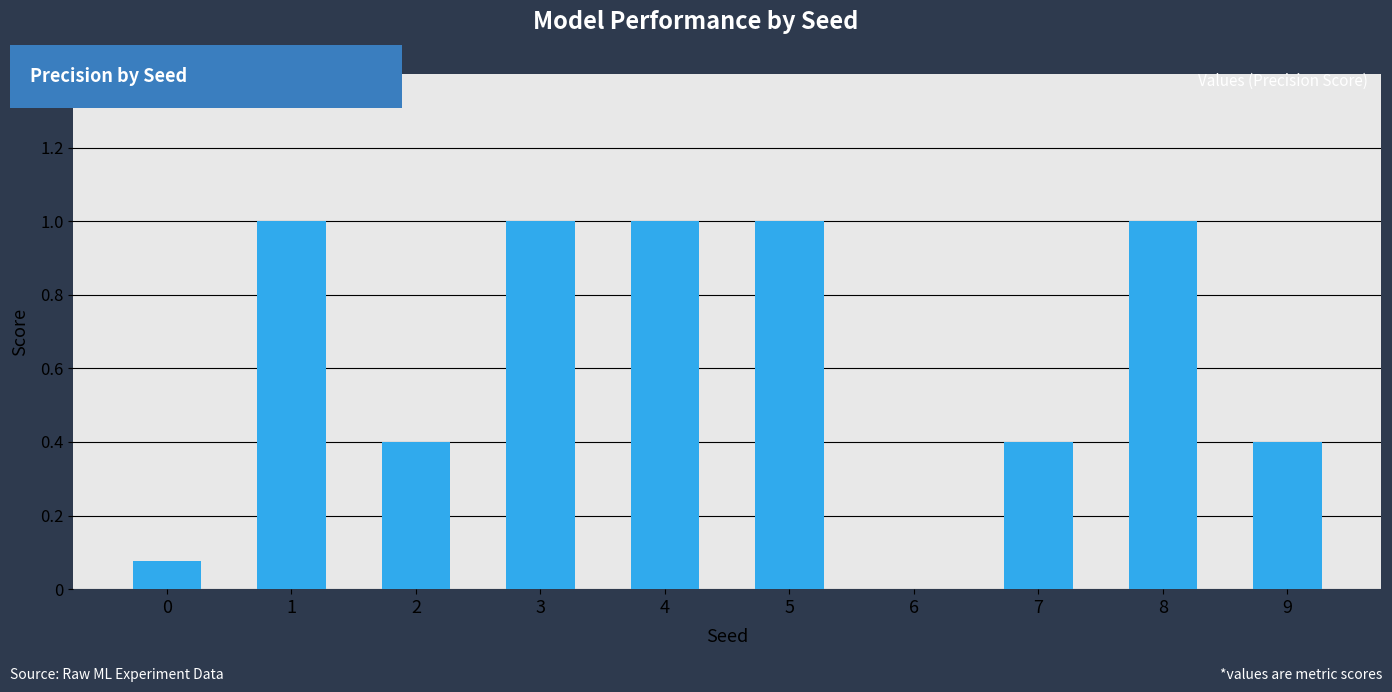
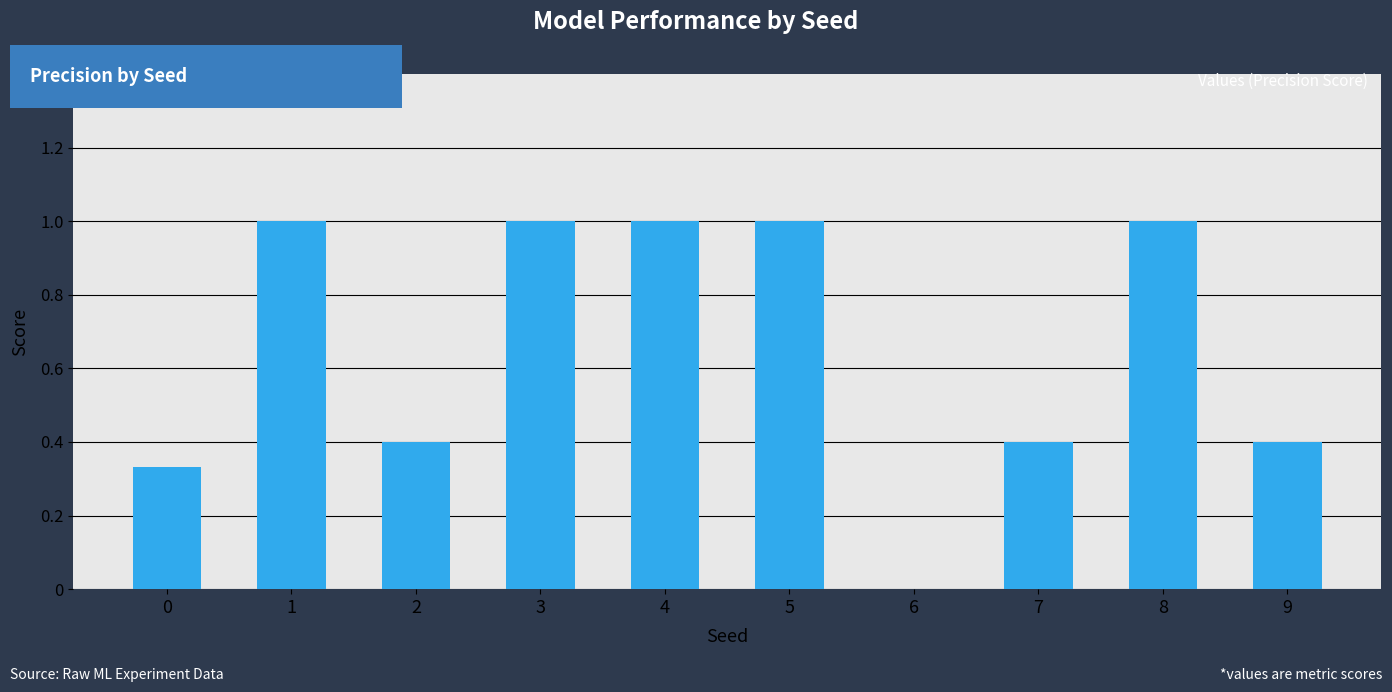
  {
-   "0": 0.08,
+   "0": 0.33,
    "1": 1.00,
    "2": 0.40,
    "3": 1.00,
    "4": 1.00,
    "5": 1.00,
    "6": 0.00,
    "7": 0.40,
    "8": 1.00,
    "9": 0.40
  }
